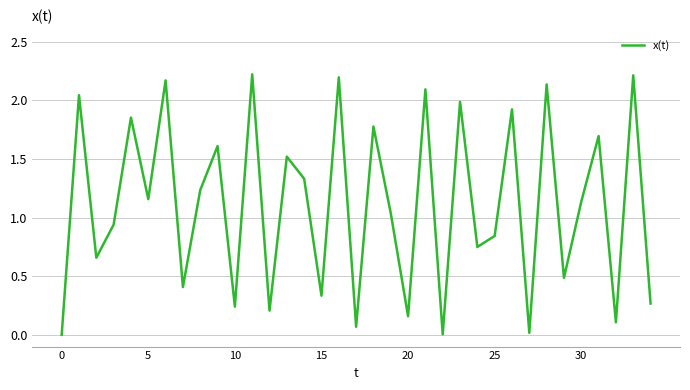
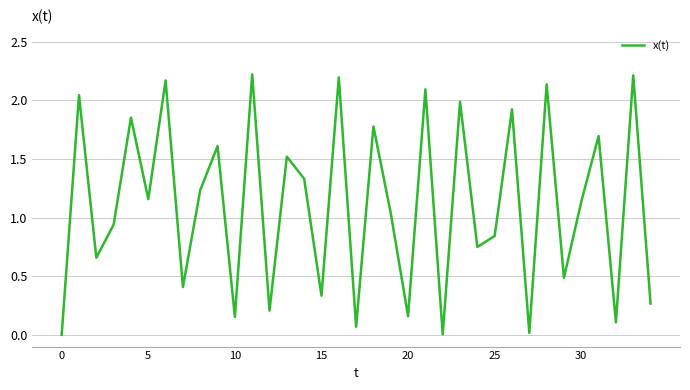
  {
    "0": 0.00,
    "5": 1.16,
-   "10": 0.24,
+   "10": 0.15,
    "15": 0.33,
    "20": 0.16,
    "25": 0.84,
    "30": 1.14
  }
